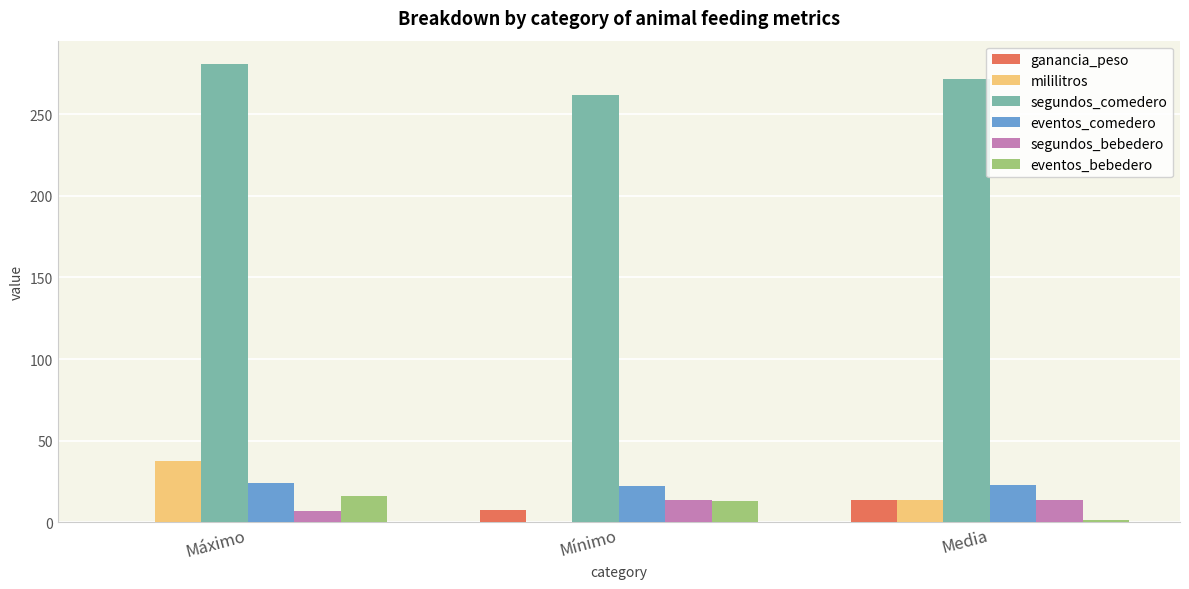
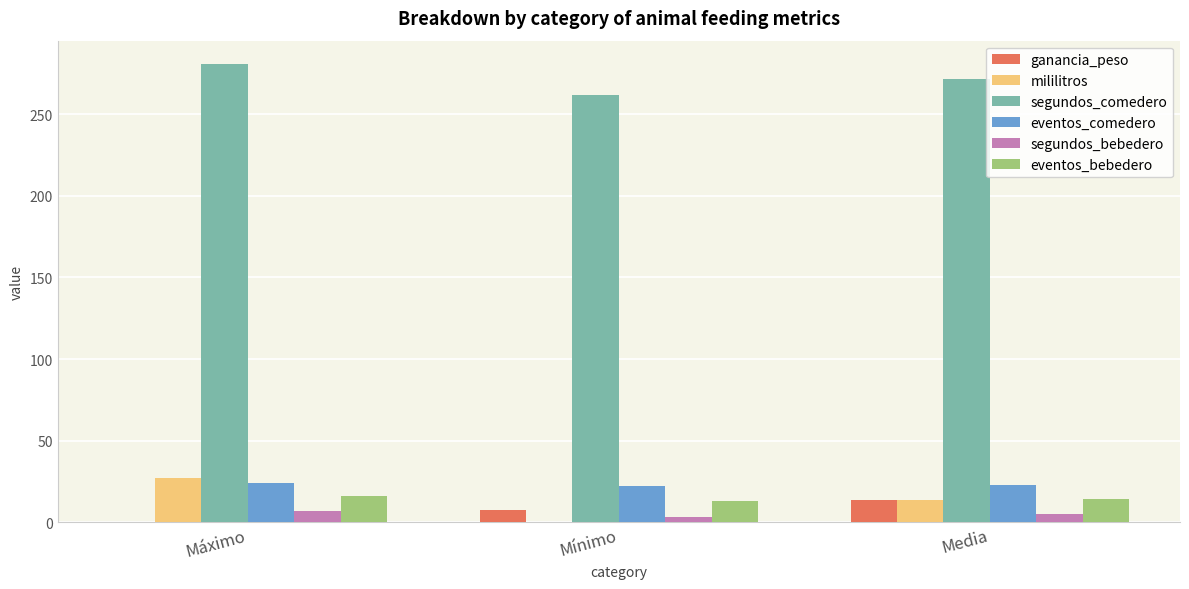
  {
    "ganancia_peso": {
      "Mínimo": 8,
      "Media": 14
    },
    "mililitros": {
-     "Máximo": 38,
+     "Máximo": 27,
      "Mínimo": 0,
      "Media": 14
    },
    "segundos_bebedero": {
      "Máximo": 7,
-     "Mínimo": 14,
-     "Media": 14
+     "Mínimo": 3,
+     "Media": 5
    },
    "eventos_bebedero": {
      "Máximo": 16,
      "Mínimo": 13,
-     "Media": 2
+     "Media": 14
    }
  }
